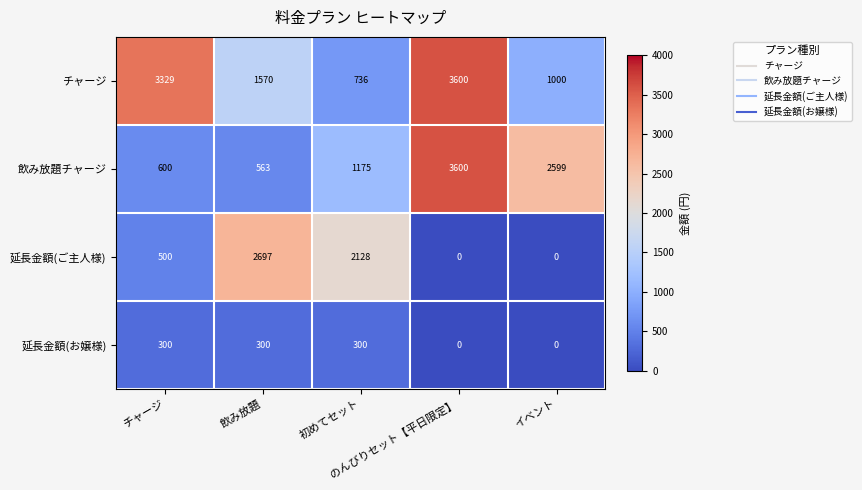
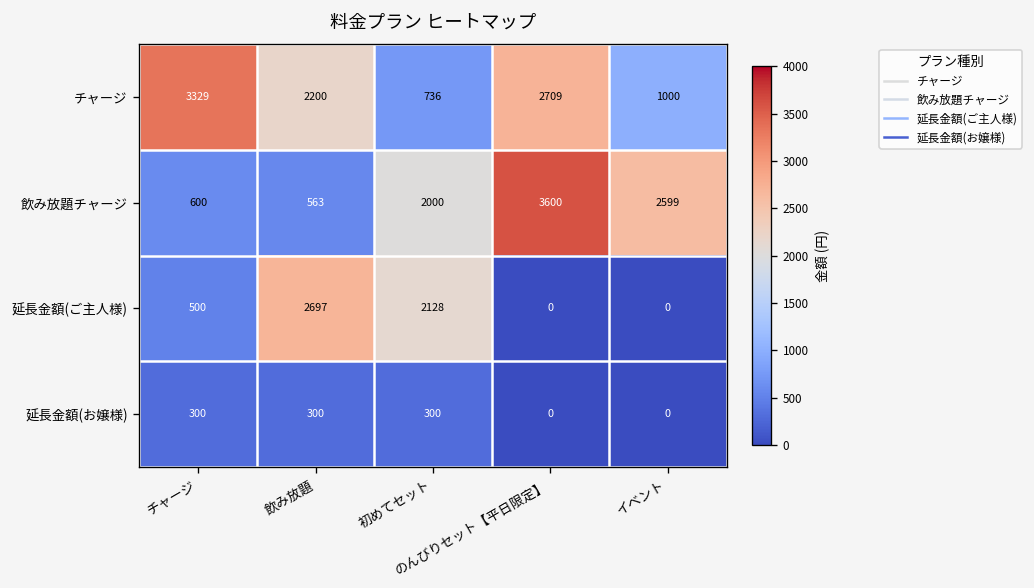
  {
    "チャージ": {
      "チャージ": 3329,
-     "飲み放題": 1570,
+     "飲み放題": 2200,
      "初めてセット": 736,
-     "のんびりセット【平日限定】": 3600,
+     "のんびりセット【平日限定】": 2709,
      "イベント": 1000
    },
    "飲み放題チャージ": {
      "チャージ": 600,
      "飲み放題": 563,
-     "初めてセット": 1175,
+     "初めてセット": 2000,
      "のんびりセット【平日限定】": 3600,
      "イベント": 2599
    },
    "延長金額(ご主人様)": {
      "チャージ": 500,
      "飲み放題": 2697,
      "初めてセット": 2128,
      "のんびりセット【平日限定】": 0,
      "イベント": 0
    },
    "延長金額(お嬢様)": {
      "チャージ": 300,
      "飲み放題": 300,
      "初めてセット": 300,
      "のんびりセット【平日限定】": 0,
      "イベント": 0
    }
  }
